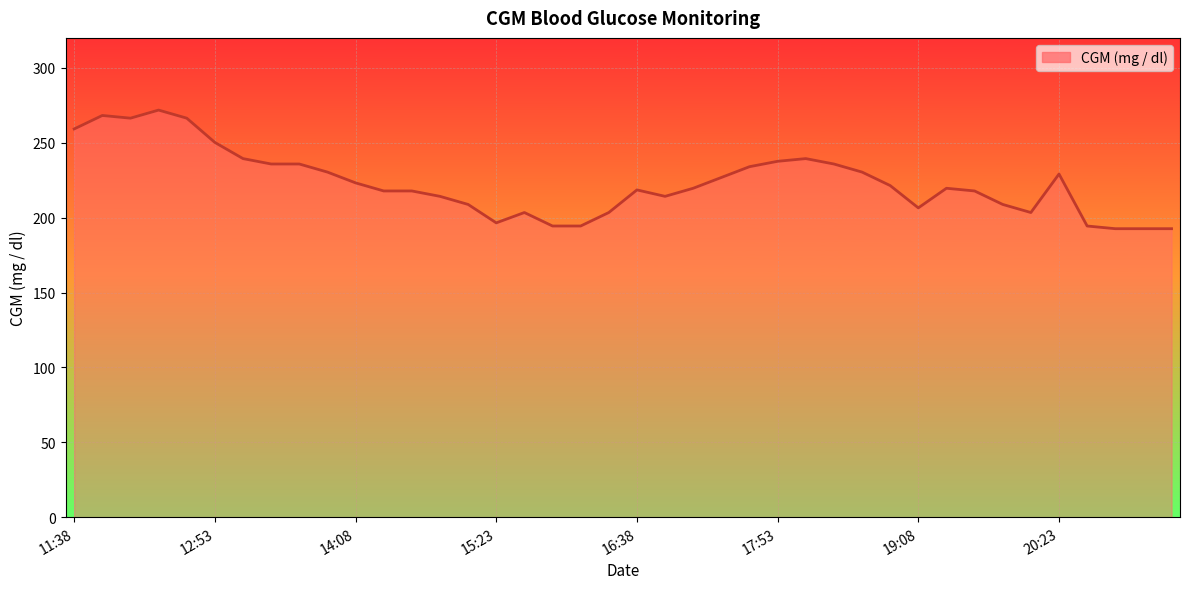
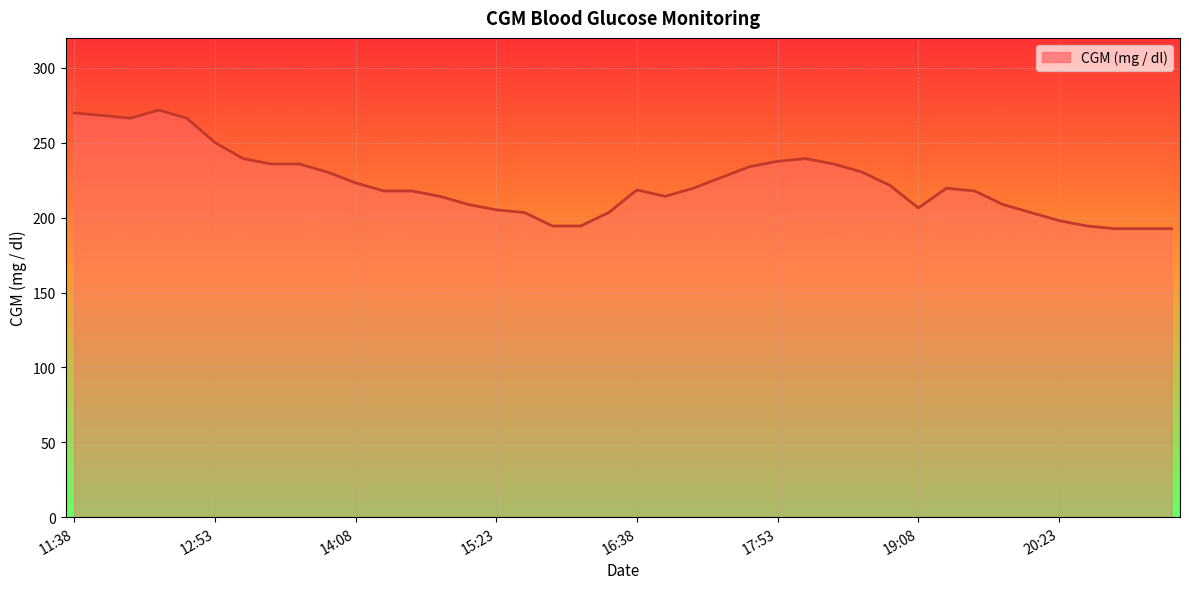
  {
-   "11:38": 259,
+   "11:38": 270,
    "12:53": 250,
    "14:08": 223,
-   "15:23": 197,
+   "15:23": 205,
    "16:38": 219,
    "17:53": 238,
    "19:08": 207,
-   "20:23": 229
+   "20:23": 198
  }
